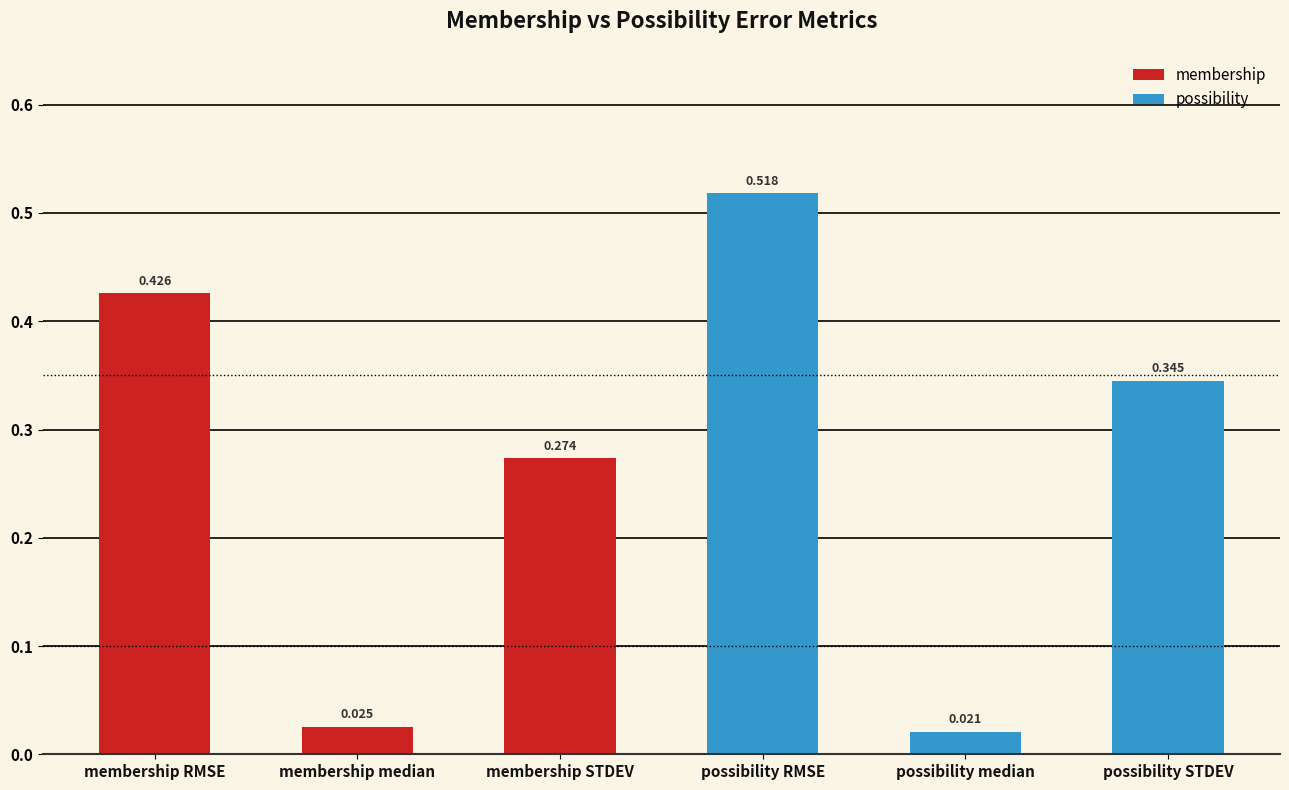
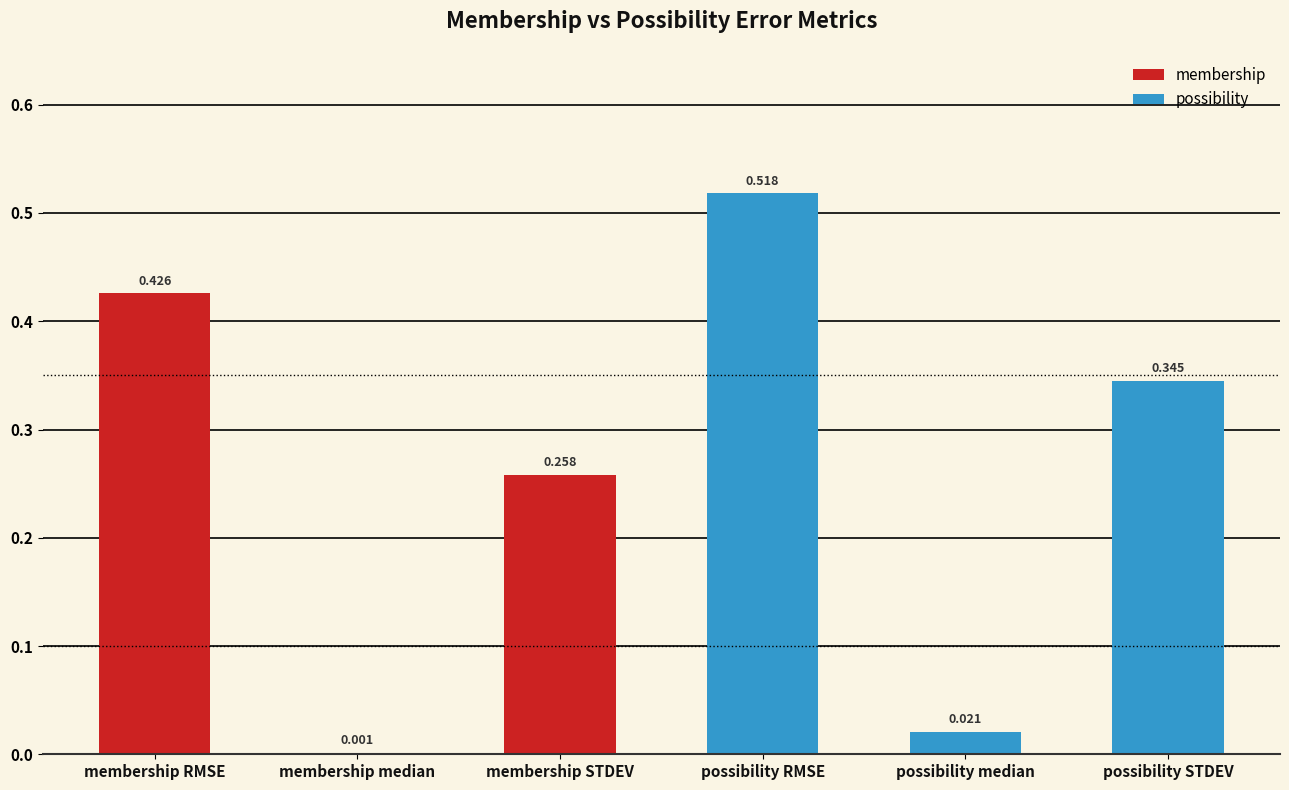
  {
    "membership RMSE": 0.426,
-   "membership median": 0.025,
-   "membership STDEV": 0.274,
+   "membership median": 0.001,
+   "membership STDEV": 0.258,
    "possibility RMSE": 0.518,
    "possibility median": 0.021,
    "possibility STDEV": 0.345
  }
